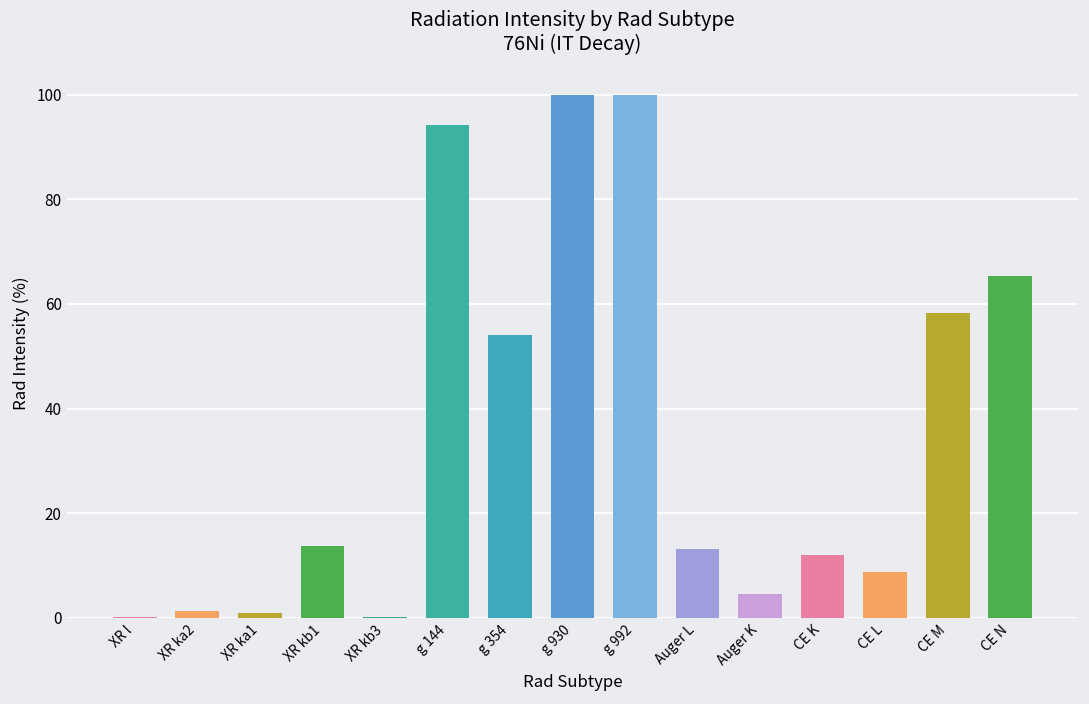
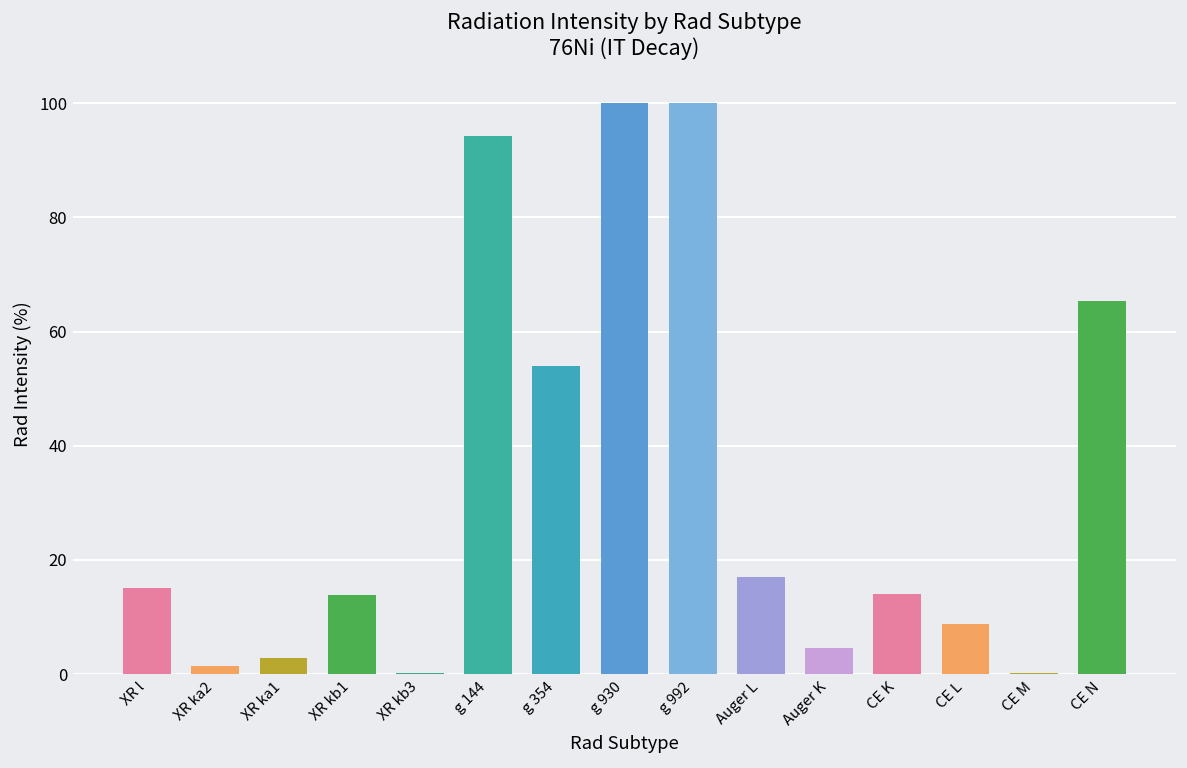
  {
-   "XR l": 0,
+   "XR l": 15,
    "XR ka2": 1,
-   "XR ka1": 1,
+   "XR ka1": 3,
    "XR kb1": 14,
    "g 144": 94,
    "g 354": 54,
    "g 930": 100,
    "g 992": 100,
-   "Auger L": 13,
+   "Auger L": 17,
    "Auger K": 5,
-   "CE K": 12,
+   "CE K": 14,
    "CE L": 9,
-   "CE M": 58,
+   "CE M": 0,
    "CE N": 65
  }
